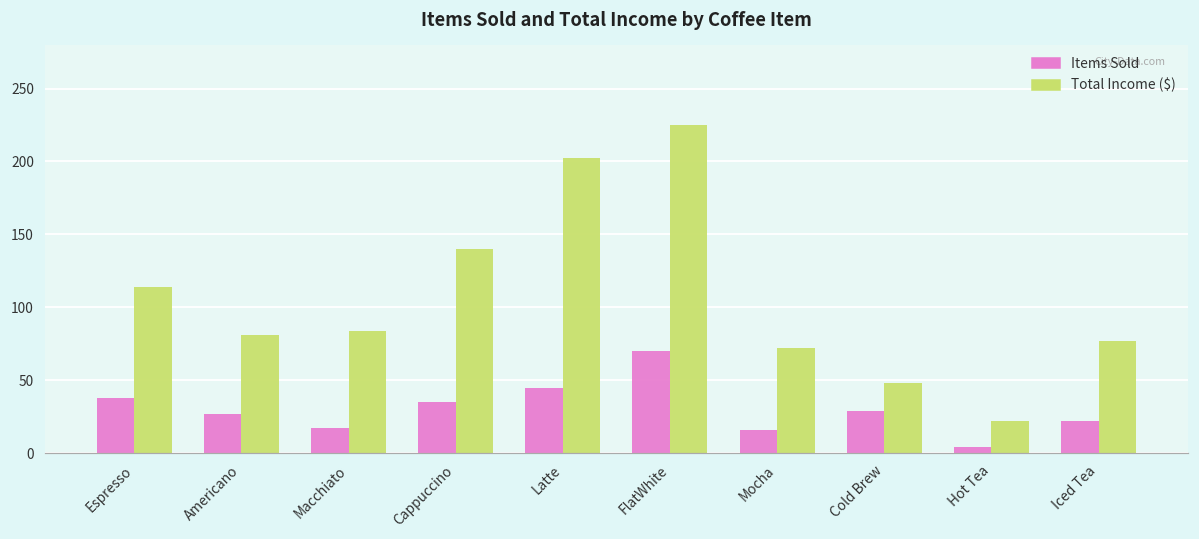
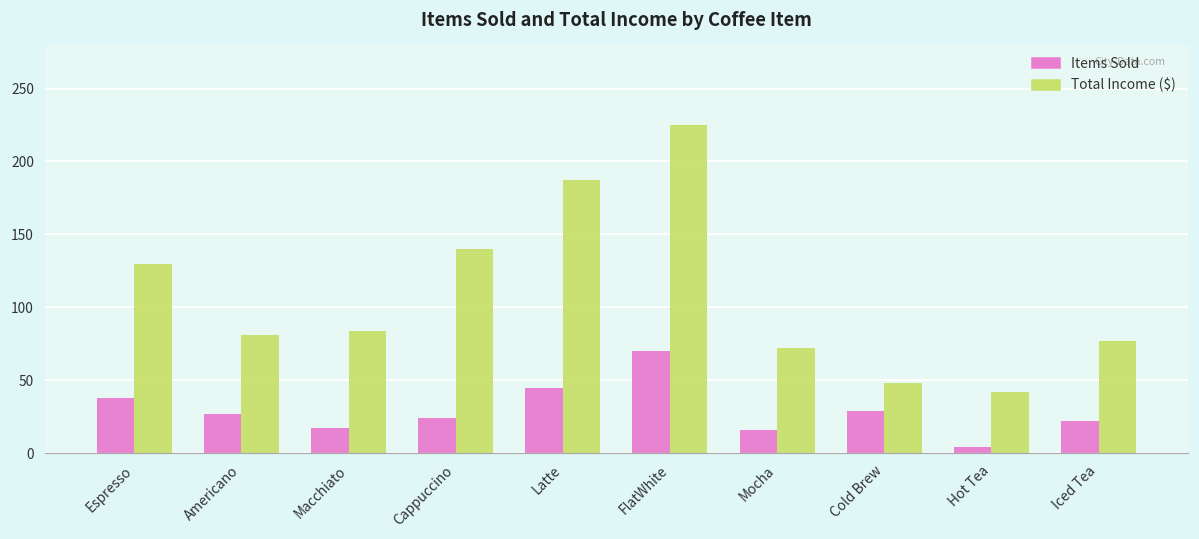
  {
    "Items Sold": {
      "Espresso": 38,
      "Americano": 27,
      "Macchiato": 17,
-     "Cappuccino": 35,
+     "Cappuccino": 24,
      "Latte": 45,
      "FlatWhite": 70,
      "Mocha": 16,
      "Cold Brew": 29,
      "Hot Tea": 4,
      "Iced Tea": 22
    },
    "Total Income ($)": {
-     "Espresso": 114,
+     "Espresso": 130,
      "Americano": 81,
      "Macchiato": 84,
      "Cappuccino": 140,
-     "Latte": 203,
+     "Latte": 187,
      "FlatWhite": 225,
      "Mocha": 72,
      "Cold Brew": 48,
-     "Hot Tea": 22,
+     "Hot Tea": 42,
      "Iced Tea": 77
    }
  }
